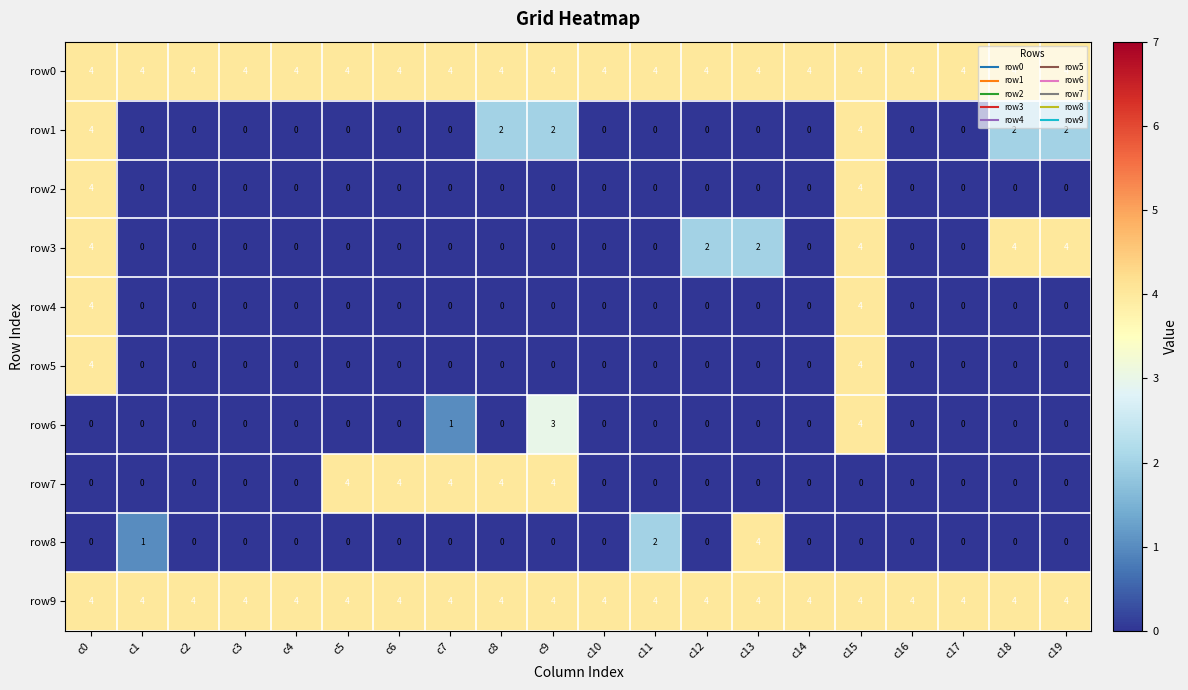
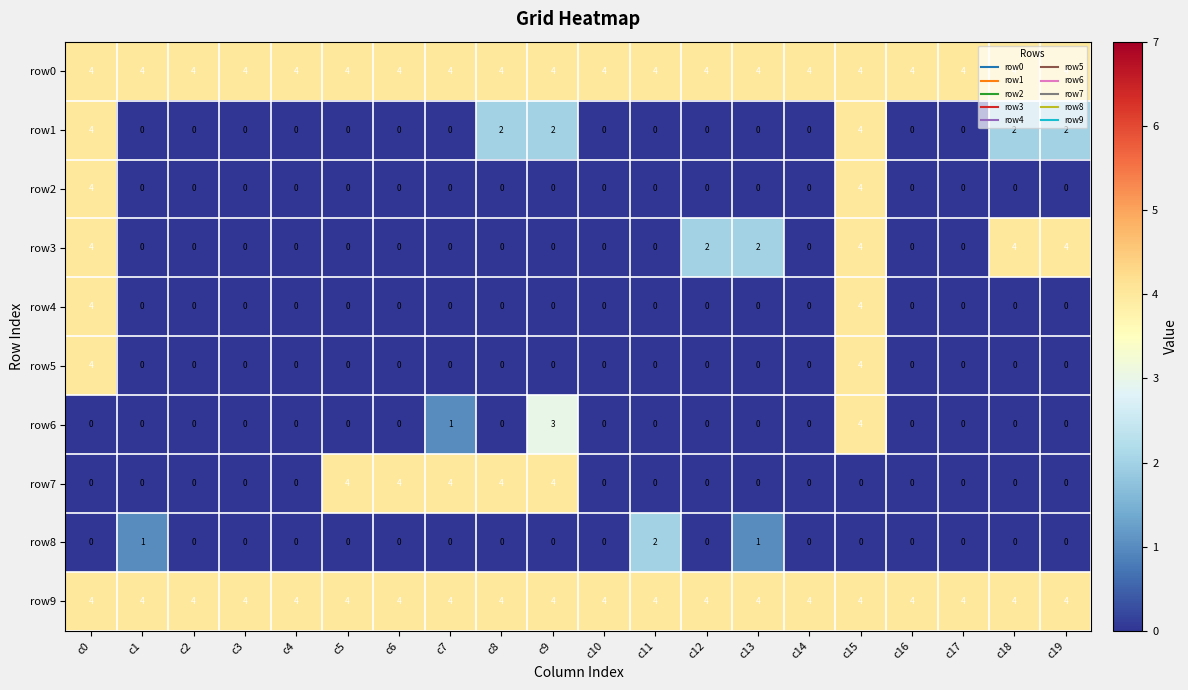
  {
    "row0": {
      "c0": 4,
      "c1": 4,
      "c2": 4,
      "c3": 4,
      "c4": 4,
      "c5": 4,
      "c6": 4,
      "c7": 4,
      "c8": 4,
      "c9": 4,
      "c10": 4,
      "c11": 4,
      "c12": 4,
      "c13": 4,
      "c14": 4,
      "c15": 4,
      "c16": 4,
      "c17": 4
    },
    "row1": {
      "c0": 4,
      "c1": 0,
      "c2": 0,
      "c3": 0,
      "c4": 0,
      "c5": 0,
      "c6": 0,
      "c7": 0,
      "c8": 2,
      "c9": 2,
      "c10": 0,
      "c11": 0,
      "c12": 0,
      "c13": 0,
      "c14": 0,
      "c15": 4,
      "c16": 0,
      "c17": 0
    },
    "row2": {
      "c0": 4,
      "c1": 0,
      "c2": 0,
      "c3": 0,
      "c4": 0,
      "c5": 0,
      "c6": 0,
      "c7": 0,
      "c8": 0,
      "c9": 0,
      "c10": 0,
      "c11": 0,
      "c12": 0,
      "c13": 0,
      "c14": 0,
      "c15": 4,
      "c16": 0,
      "c17": 0,
      "c18": 0,
      "c19": 0
    },
    "row3": {
      "c0": 4,
      "c1": 0,
      "c2": 0,
      "c3": 0,
      "c4": 0,
      "c5": 0,
      "c6": 0,
      "c7": 0,
      "c8": 0,
      "c9": 0,
      "c10": 0,
      "c11": 0,
      "c12": 2,
      "c13": 2,
      "c14": 0,
      "c15": 4,
      "c16": 0,
      "c17": 0,
      "c18": 4,
      "c19": 4
    },
    "row4": {
      "c0": 4,
      "c1": 0,
      "c2": 0,
      "c3": 0,
      "c4": 0,
      "c5": 0,
      "c6": 0,
      "c7": 0,
      "c8": 0,
      "c9": 0,
      "c10": 0,
      "c11": 0,
      "c12": 0,
      "c13": 0,
      "c14": 0,
      "c15": 4,
      "c16": 0,
      "c17": 0,
      "c18": 0,
      "c19": 0
    },
    "row5": {
      "c0": 4,
      "c1": 0,
      "c2": 0,
      "c3": 0,
      "c4": 0,
      "c5": 0,
      "c6": 0,
      "c7": 0,
      "c8": 0,
      "c9": 0,
      "c10": 0,
      "c11": 0,
      "c12": 0,
      "c13": 0,
      "c14": 0,
      "c15": 4,
      "c16": 0,
      "c17": 0,
      "c18": 0,
      "c19": 0
    },
    "row6": {
      "c0": 0,
      "c1": 0,
      "c2": 0,
      "c3": 0,
      "c4": 0,
      "c5": 0,
      "c6": 0,
      "c7": 1,
      "c8": 0,
      "c9": 3,
      "c10": 0,
      "c11": 0,
      "c12": 0,
      "c13": 0,
      "c14": 0,
      "c15": 4,
      "c16": 0,
      "c17": 0,
      "c18": 0,
      "c19": 0
    },
    "row7": {
      "c0": 0,
      "c1": 0,
      "c2": 0,
      "c3": 0,
      "c4": 0,
      "c5": 4,
      "c6": 4,
      "c7": 4,
      "c8": 4,
      "c9": 4,
      "c10": 0,
      "c11": 0,
      "c12": 0,
      "c13": 0,
      "c14": 0,
      "c15": 0,
      "c16": 0,
      "c17": 0,
      "c18": 0,
      "c19": 0
    },
    "row8": {
      "c0": 0,
      "c1": 1,
      "c2": 0,
      "c3": 0,
      "c4": 0,
      "c5": 0,
      "c6": 0,
      "c7": 0,
      "c8": 0,
      "c9": 0,
      "c10": 0,
      "c11": 2,
      "c12": 0,
-     "c13": 4,
+     "c13": 1,
      "c14": 0,
      "c15": 0,
      "c16": 0,
      "c17": 0,
      "c18": 0,
      "c19": 0
    },
    "row9": {
      "c0": 4,
      "c1": 4,
      "c2": 4,
      "c3": 4,
      "c4": 4,
      "c5": 4,
      "c6": 4,
      "c7": 4,
      "c8": 4,
      "c9": 4,
      "c10": 4,
      "c11": 4,
      "c12": 4,
      "c13": 4,
      "c14": 4,
      "c15": 4,
      "c16": 4,
      "c17": 4,
      "c18": 4,
      "c19": 4
    }
  }
